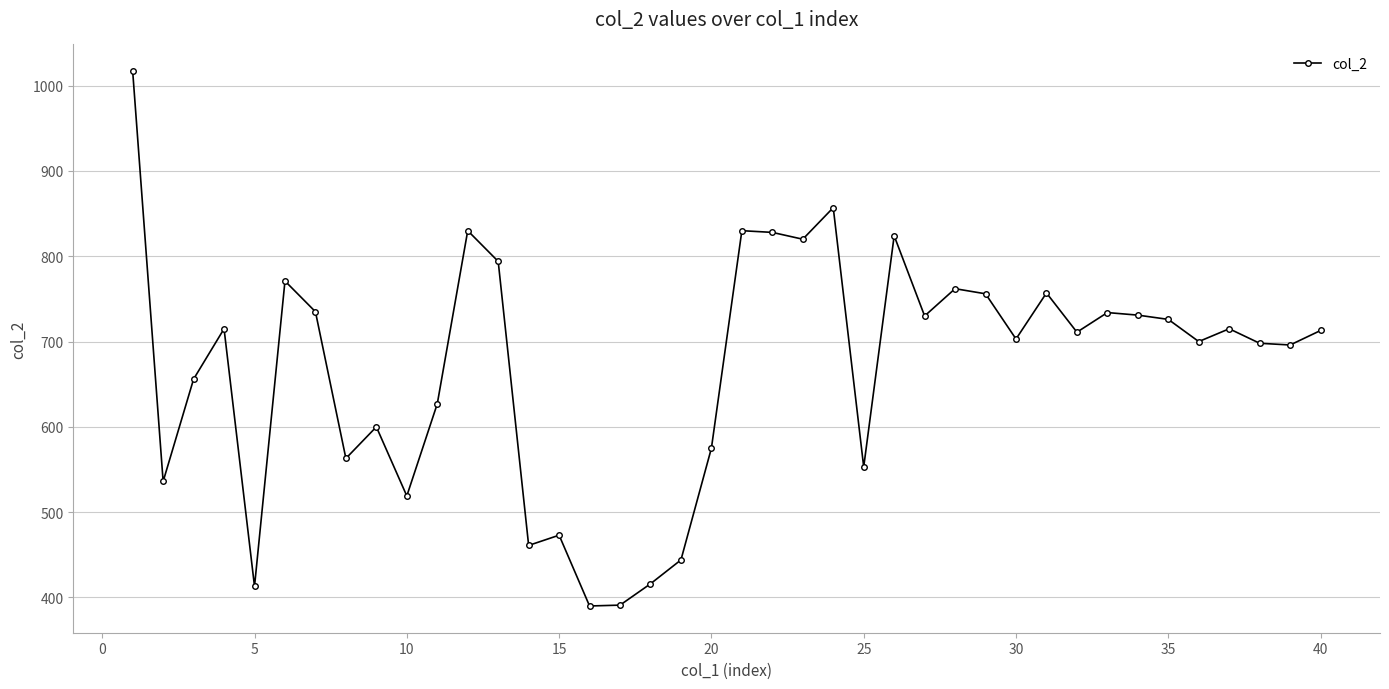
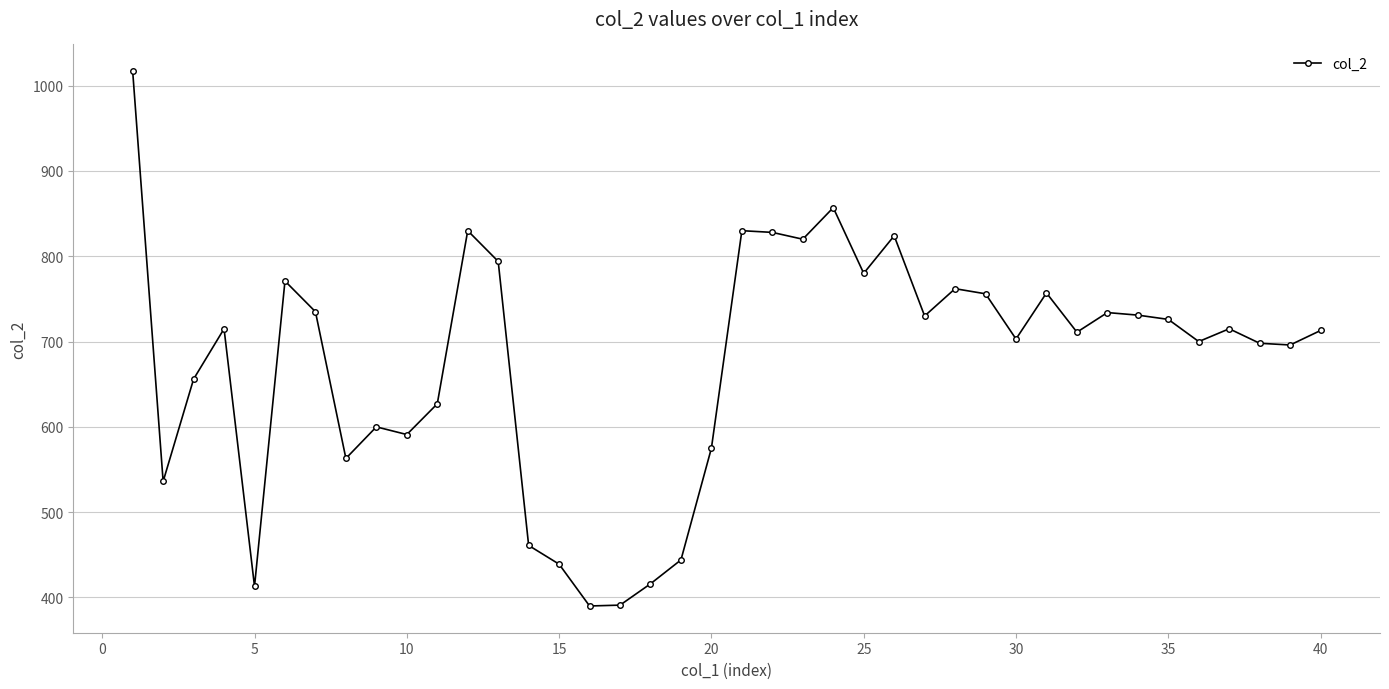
  {
    "5": 410,
-   "10": 520,
-   "15": 470,
+   "10": 590,
+   "15": 440,
    "20": 580,
-   "25": 550,
+   "25": 780,
    "30": 700,
    "35": 730,
    "40": 710
  }
